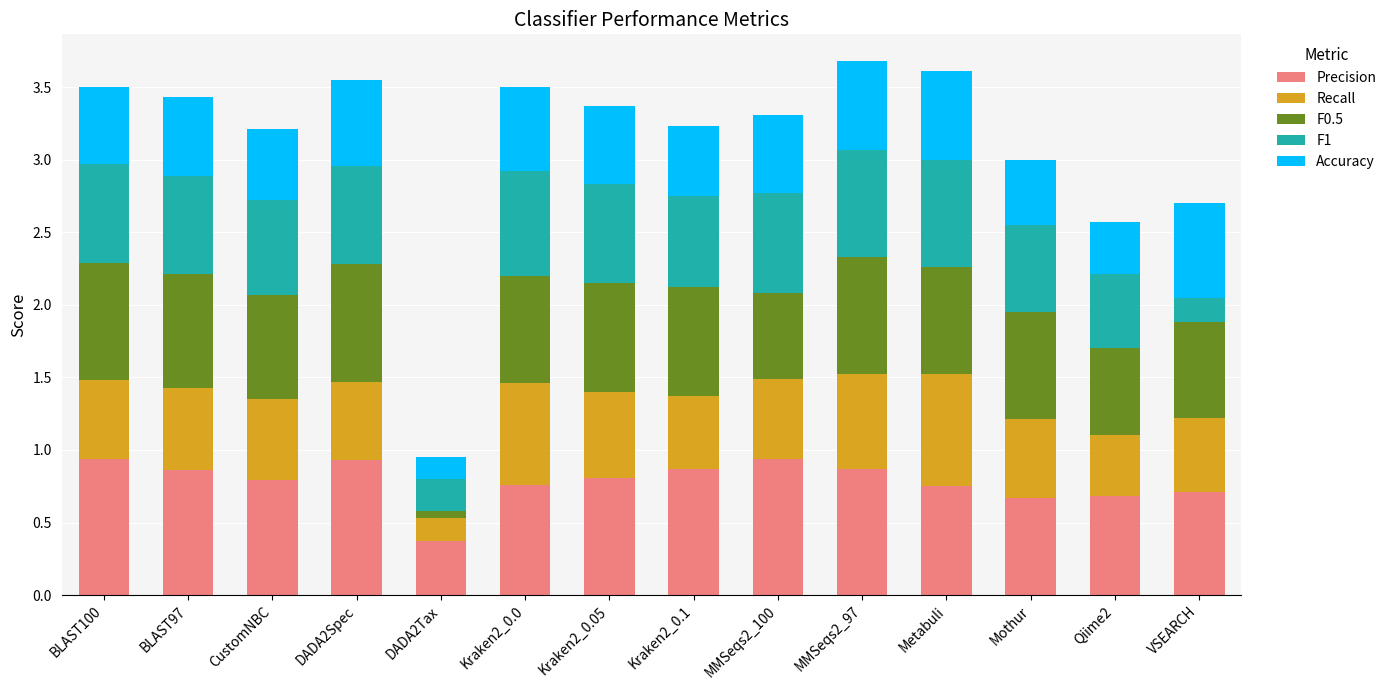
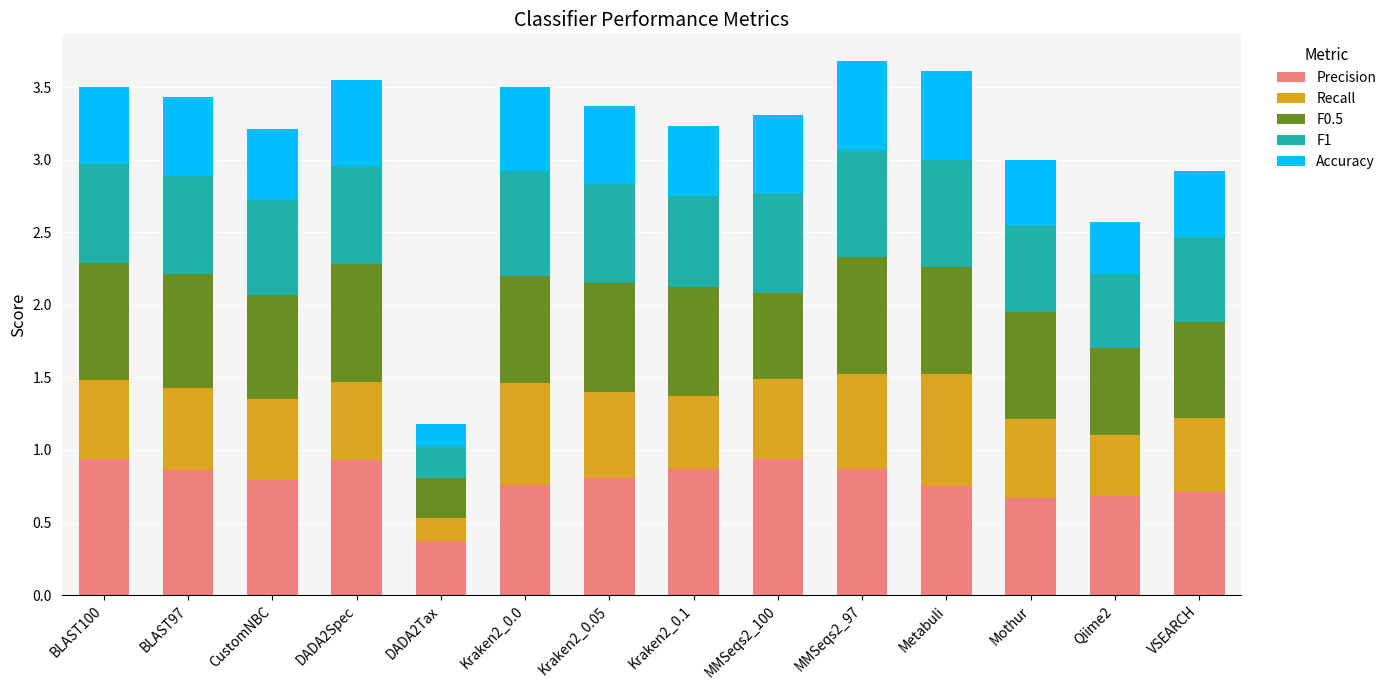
  {
    "Precision": {
      "BLAST100": 0.94,
      "BLAST97": 0.86,
      "CustomNBC": 0.79,
      "DADA2Spec": 0.93,
      "DADA2Tax": 0.37,
      "Kraken2_0.0": 0.76,
      "Kraken2_0.05": 0.81,
      "Kraken2_0.1": 0.87,
      "MMSeqs2_100": 0.94,
      "MMSeqs2_97": 0.87,
      "Metabuli": 0.75,
      "Mothur": 0.67,
      "Qiime2": 0.68,
      "VSEARCH": 0.71
    },
    "Recall": {
      "BLAST100": 0.54,
      "BLAST97": 0.57,
      "CustomNBC": 0.56,
      "DADA2Spec": 0.54,
      "DADA2Tax": 0.16,
      "Kraken2_0.0": 0.70,
      "Kraken2_0.05": 0.59,
      "Kraken2_0.1": 0.50,
      "MMSeqs2_100": 0.55,
      "MMSeqs2_97": 0.65,
      "Metabuli": 0.77,
      "Mothur": 0.54,
      "Qiime2": 0.42,
      "VSEARCH": 0.51
    },
    "F0.5": {
      "BLAST100": 0.81,
      "BLAST97": 0.78,
      "CustomNBC": 0.72,
      "DADA2Spec": 0.81,
-     "DADA2Tax": 0.05,
+     "DADA2Tax": 0.28,
      "Kraken2_0.0": 0.74,
      "Kraken2_0.05": 0.75,
      "Kraken2_0.1": 0.75,
      "MMSeqs2_100": 0.59,
      "MMSeqs2_97": 0.81,
      "Metabuli": 0.74,
      "Mothur": 0.74,
      "Qiime2": 0.60,
      "VSEARCH": 0.66
    },
    "F1": {
      "BLAST100": 0.68,
      "BLAST97": 0.68,
      "CustomNBC": 0.65,
      "DADA2Spec": 0.68,
      "DADA2Tax": 0.22,
      "Kraken2_0.0": 0.72,
      "Kraken2_0.05": 0.68,
      "Kraken2_0.1": 0.63,
      "MMSeqs2_100": 0.69,
      "MMSeqs2_97": 0.74,
      "Metabuli": 0.74,
      "Mothur": 0.60,
      "Qiime2": 0.51,
-     "VSEARCH": 0.17
+     "VSEARCH": 0.59
    },
    "Accuracy": {
      "BLAST100": 0.53,
      "BLAST97": 0.54,
      "CustomNBC": 0.49,
      "DADA2Spec": 0.59,
      "DADA2Tax": 0.15,
      "Kraken2_0.0": 0.58,
      "Kraken2_0.05": 0.54,
      "Kraken2_0.1": 0.48,
      "MMSeqs2_100": 0.54,
      "MMSeqs2_97": 0.61,
      "Metabuli": 0.61,
      "Mothur": 0.45,
      "Qiime2": 0.36,
-     "VSEARCH": 0.65
+     "VSEARCH": 0.45
    }
  }
